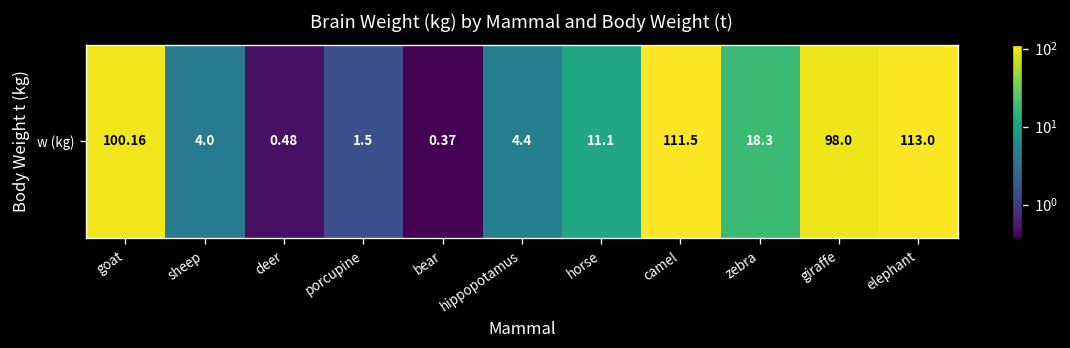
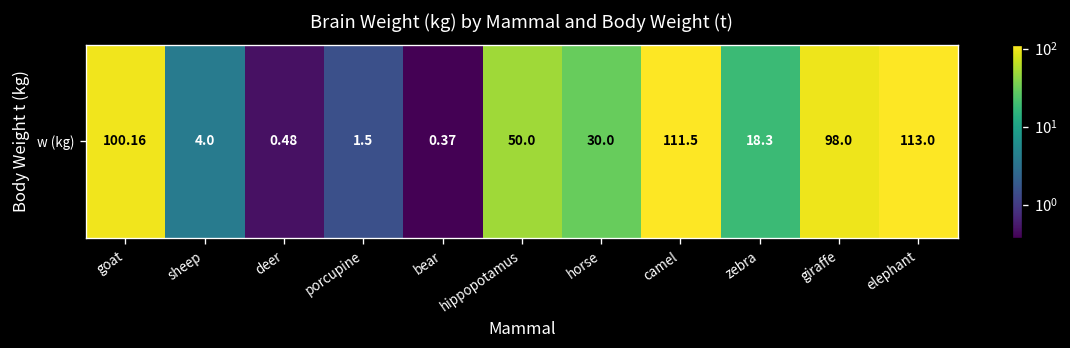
  {
    "w (kg)": {
      "goat": 100.16,
      "sheep": 4.0,
      "deer": 0.48,
      "porcupine": 1.5,
      "bear": 0.37,
-     "hippopotamus": 4.4,
-     "horse": 11.1,
+     "hippopotamus": 50.0,
+     "horse": 30.0,
      "camel": 111.5,
      "zebra": 18.3,
      "giraffe": 98.0,
      "elephant": 113.0
    }
  }
